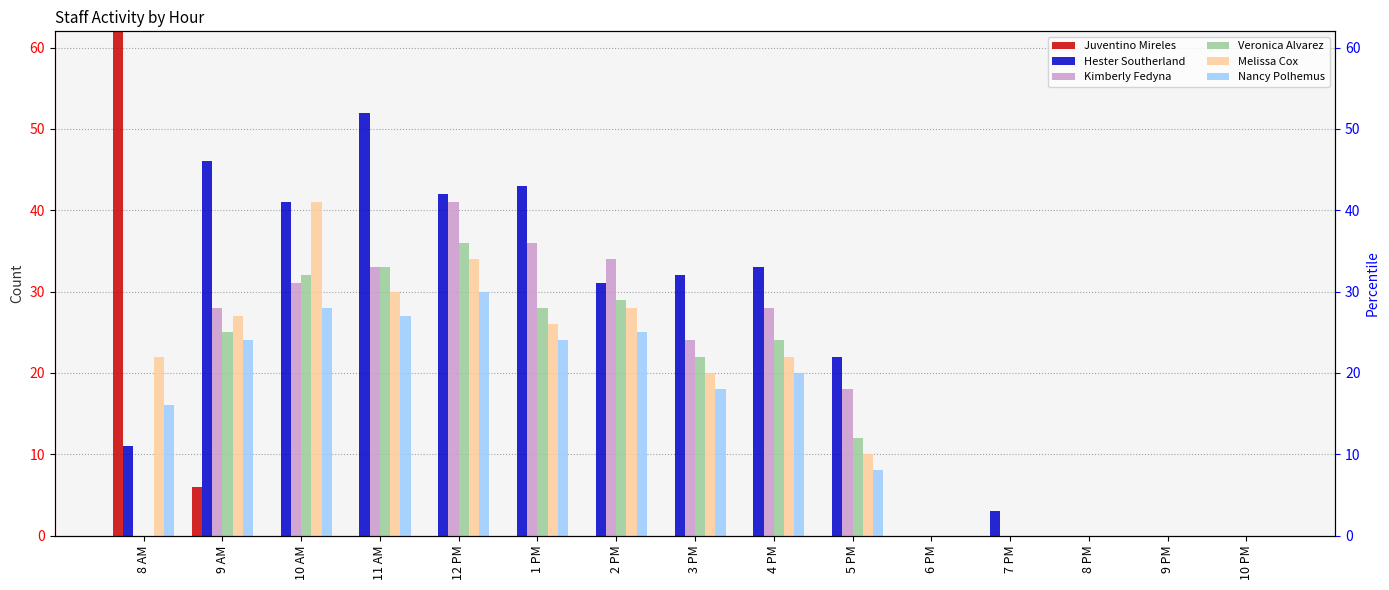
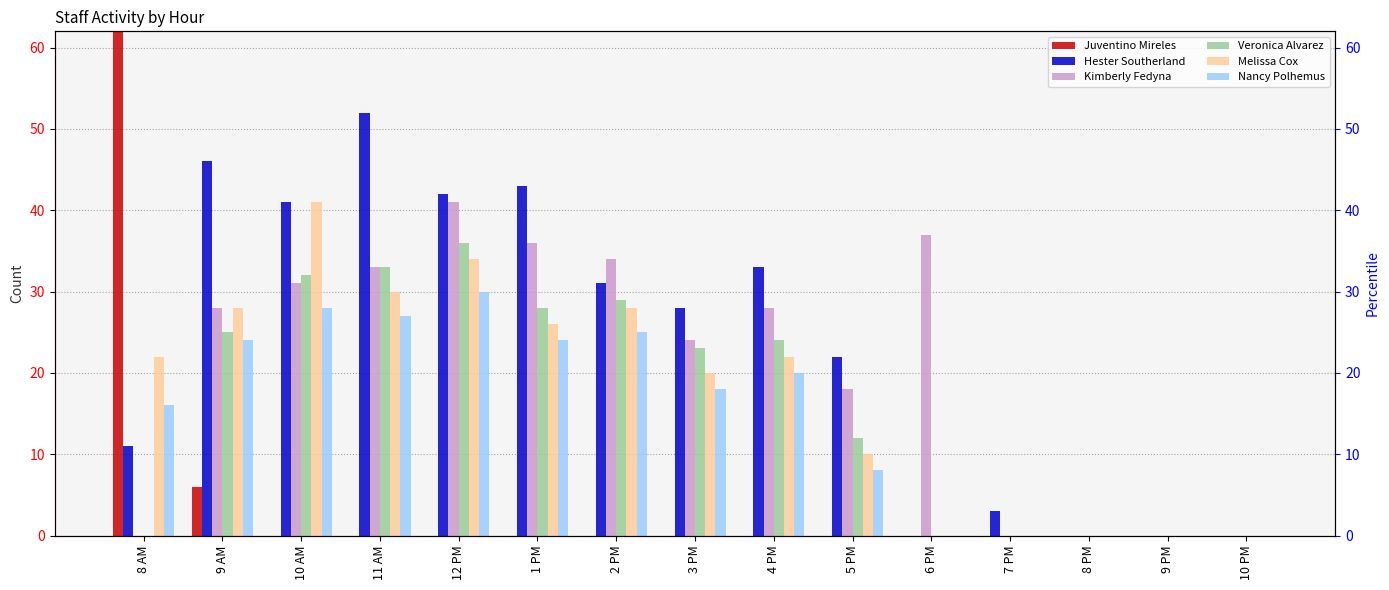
  {
    "Juventino Mireles": {
      "8 AM": 62,
      "9 AM": 6,
      "10 AM": 0,
      "11 AM": 0,
      "12 PM": 0,
      "1 PM": 0,
      "2 PM": 0,
      "3 PM": 0,
      "4 PM": 0,
      "5 PM": 0,
      "6 PM": 0,
      "7 PM": 0,
      "8 PM": 0,
      "9 PM": 0,
      "10 PM": 0
    },
    "Hester Southerland": {
      "8 AM": 11,
      "9 AM": 46,
      "10 AM": 41,
      "11 AM": 52,
      "12 PM": 42,
      "1 PM": 43,
      "2 PM": 31,
-     "3 PM": 32,
+     "3 PM": 28,
      "4 PM": 33,
      "5 PM": 22,
      "6 PM": 0,
      "7 PM": 3,
      "8 PM": 0,
      "9 PM": 0,
      "10 PM": 0
    },
    "Kimberly Fedyna": {
      "8 AM": 0,
      "9 AM": 28,
      "10 AM": 31,
      "11 AM": 33,
      "12 PM": 41,
      "1 PM": 36,
      "2 PM": 34,
      "3 PM": 24,
      "4 PM": 28,
      "5 PM": 18,
-     "6 PM": 0,
+     "6 PM": 37,
      "7 PM": 0,
      "8 PM": 0,
      "9 PM": 0,
      "10 PM": 0
    },
    "Veronica Alvarez": {
      "8 AM": 0,
      "9 AM": 25,
      "10 AM": 32,
      "11 AM": 33,
      "12 PM": 36,
      "1 PM": 28,
      "2 PM": 29,
-     "3 PM": 22,
+     "3 PM": 23,
      "4 PM": 24,
      "5 PM": 12,
      "6 PM": 0,
      "7 PM": 0,
      "8 PM": 0,
      "9 PM": 0,
      "10 PM": 0
    },
    "Melissa Cox": {
      "8 AM": 22,
-     "9 AM": 27,
+     "9 AM": 28,
      "10 AM": 41,
      "11 AM": 30,
      "12 PM": 34,
      "1 PM": 26,
      "2 PM": 28,
      "3 PM": 20,
      "4 PM": 22,
      "5 PM": 10,
      "6 PM": 0,
      "7 PM": 0,
      "8 PM": 0,
      "9 PM": 0,
      "10 PM": 0
    },
    "Nancy Polhemus": {
      "8 AM": 16,
      "9 AM": 24,
      "10 AM": 28,
      "11 AM": 27,
      "12 PM": 30,
      "1 PM": 24,
      "2 PM": 25,
      "3 PM": 18,
      "4 PM": 20,
      "5 PM": 8,
      "6 PM": 0,
      "7 PM": 0,
      "8 PM": 0,
      "9 PM": 0,
      "10 PM": 0
    }
  }
